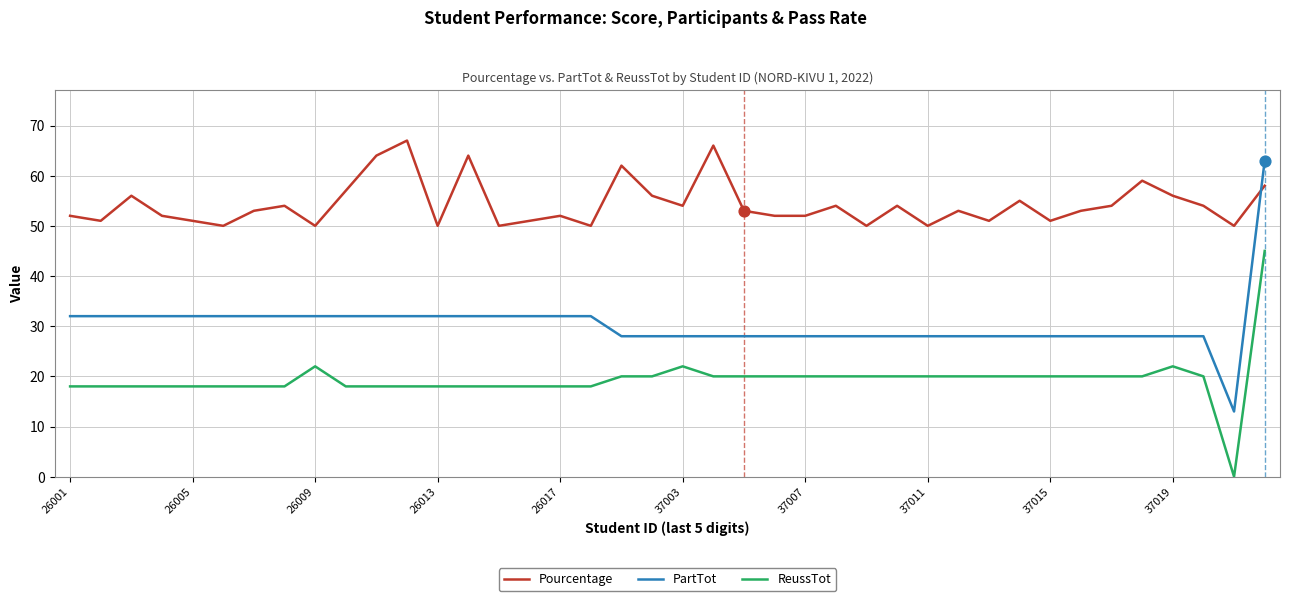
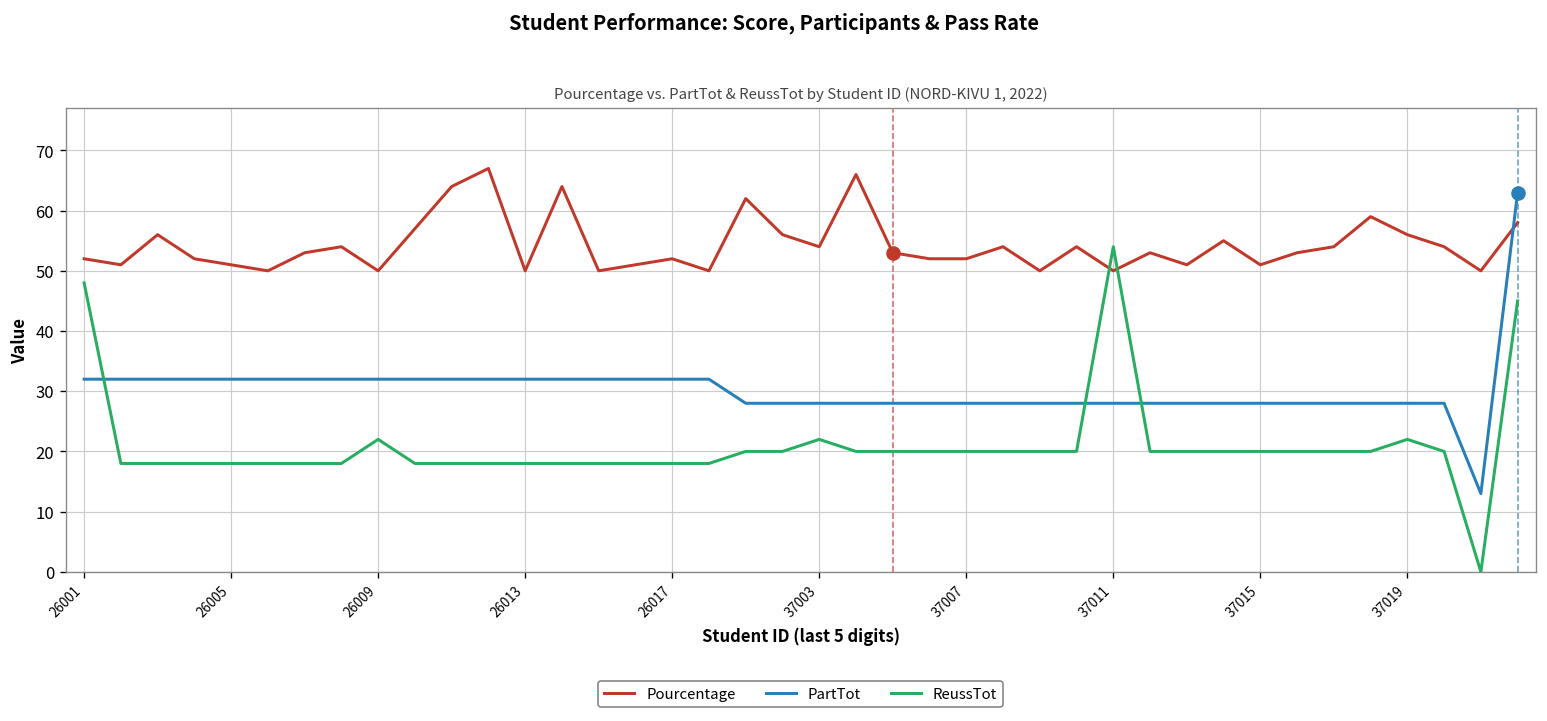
  {
    "ReussTot": {
-     "26001": 18,
+     "26001": 48,
      "26005": 18,
      "26009": 22,
      "26013": 18,
      "26017": 18,
      "37003": 22,
      "37007": 20,
-     "37011": 20,
+     "37011": 54,
      "37015": 20,
      "37019": 22
    }
  }
